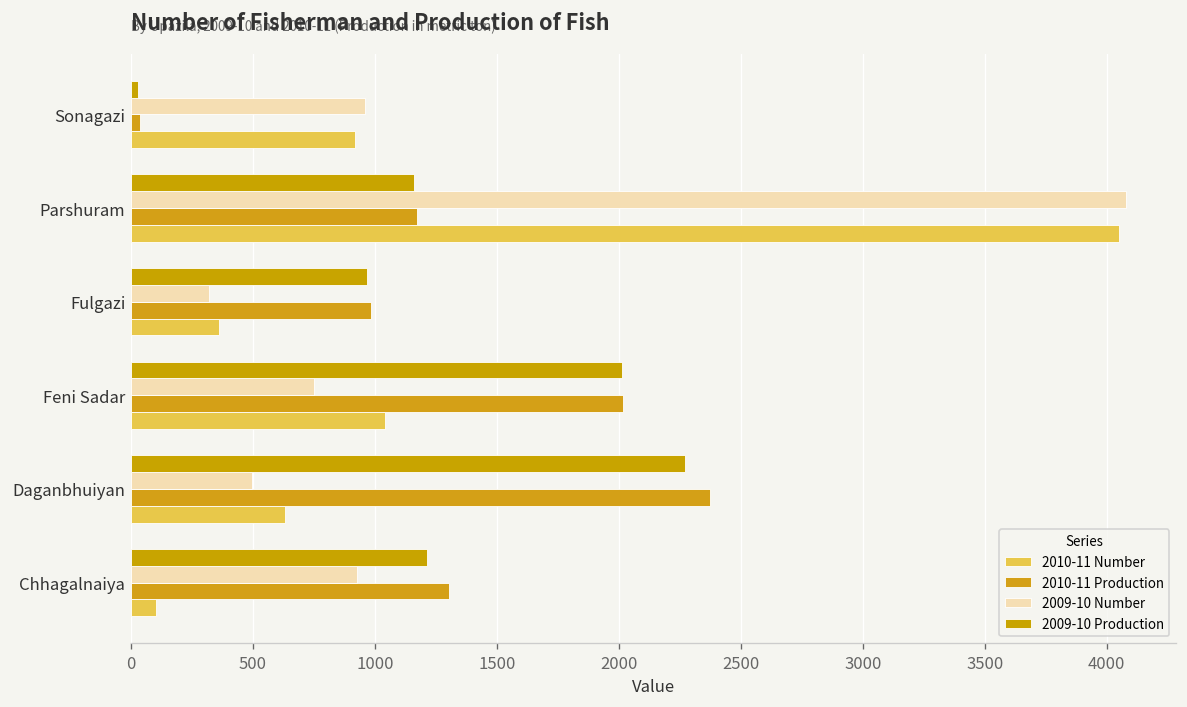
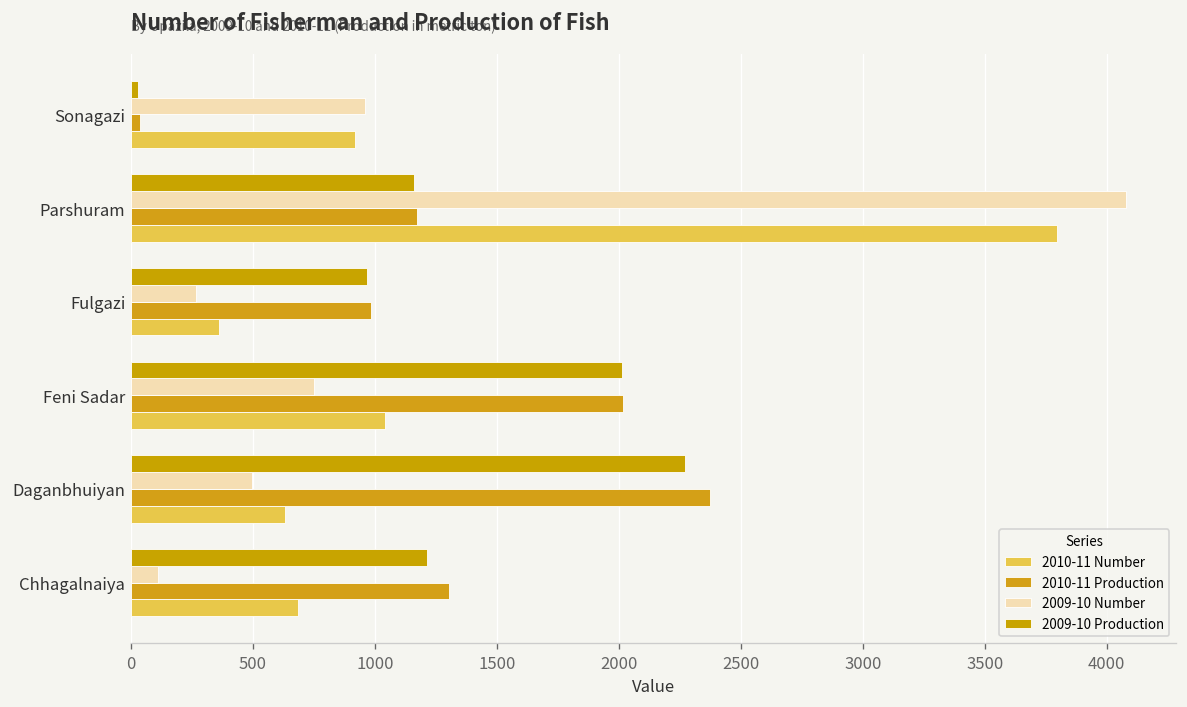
  {
    "2010-11 Number": {
      "Sonagazi": 920,
-     "Parshuram": 4050,
+     "Parshuram": 3800,
      "Fulgazi": 360,
      "Feni Sadar": 1040,
      "Daganbhuiyan": 630,
-     "Chhagalnaiya": 100
+     "Chhagalnaiya": 680
    },
    "2009-10 Number": {
      "Sonagazi": 960,
      "Parshuram": 4080,
-     "Fulgazi": 320,
+     "Fulgazi": 270,
      "Feni Sadar": 750,
      "Daganbhuiyan": 490,
-     "Chhagalnaiya": 930
+     "Chhagalnaiya": 110
    }
  }
